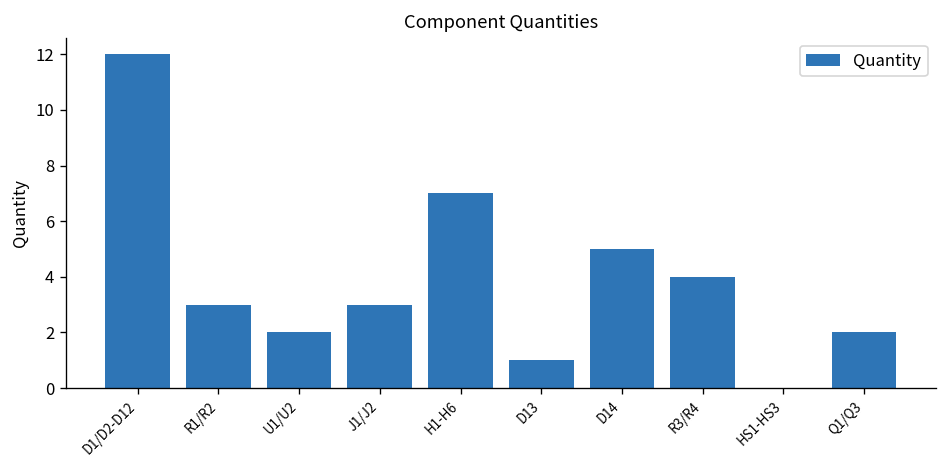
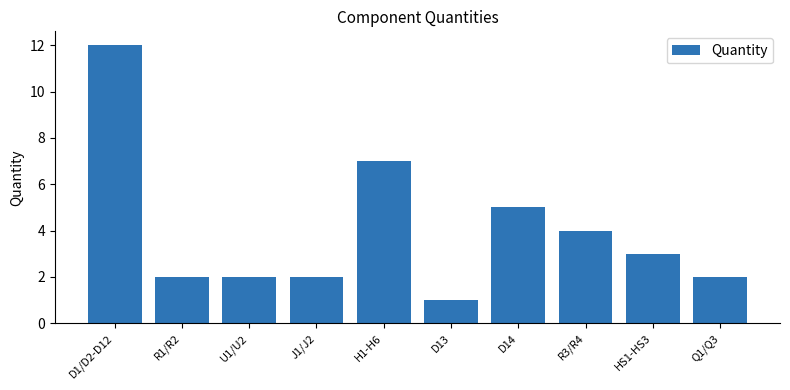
  {
    "D1/D2-D12": 12,
-   "R1/R2": 3,
+   "R1/R2": 2,
    "U1/U2": 2,
-   "J1/J2": 3,
+   "J1/J2": 2,
    "H1-H6": 7,
    "D13": 1,
    "D14": 5,
    "R3/R4": 4,
-   "HS1-HS3": 0,
+   "HS1-HS3": 3,
    "Q1/Q3": 2
  }
